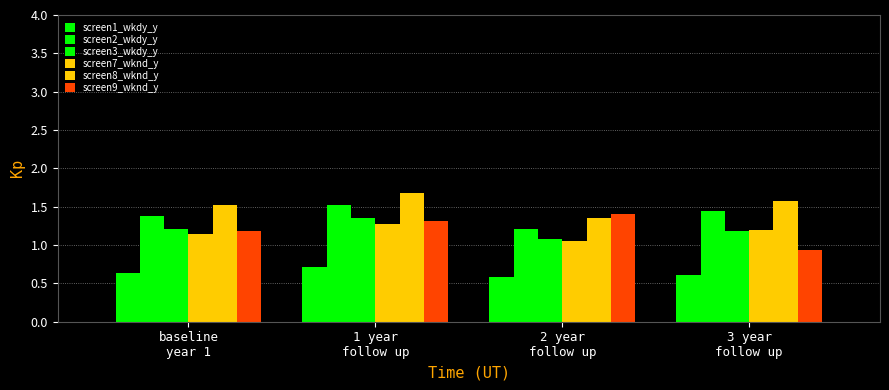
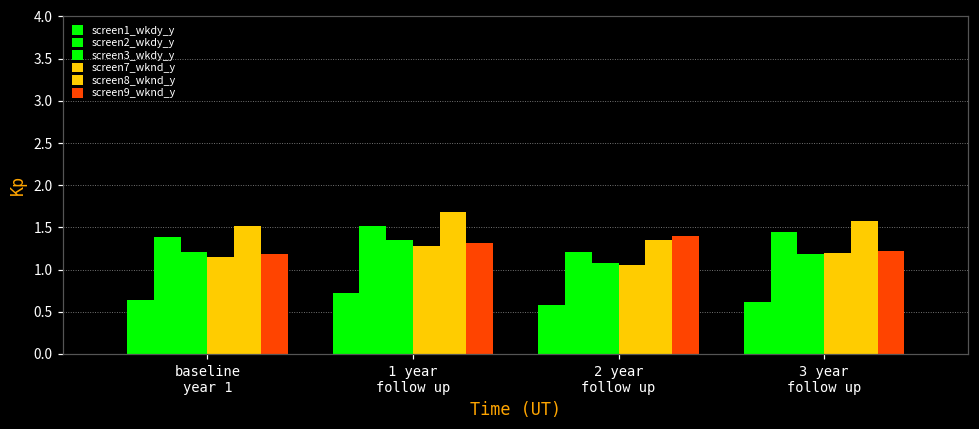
  {
    "screen9_wknd_y": {
      "baseline year 1": 1.2,
      "1 year follow up": 1.3,
      "2 year follow up": 1.4,
-     "3 year follow up": 0.9
+     "3 year follow up": 1.2
    }
  }
